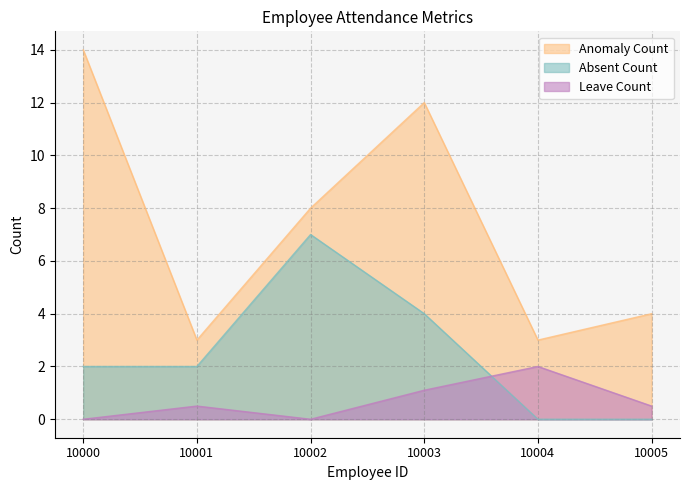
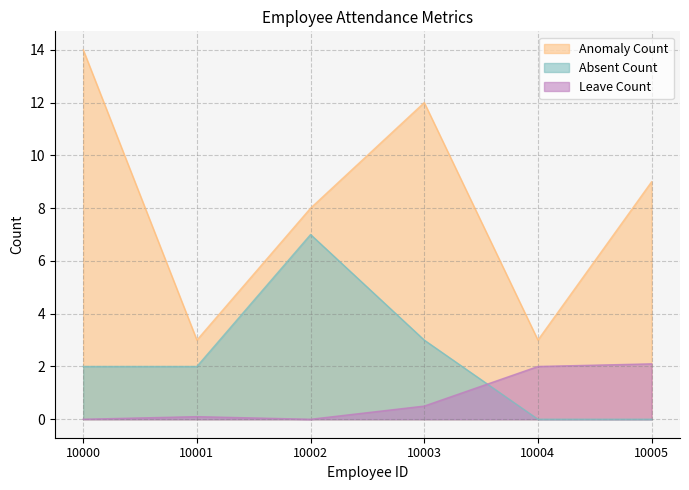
  {
    "Anomaly Count": {
      "10000": 14,
      "10001": 3,
      "10002": 8,
      "10003": 12,
      "10004": 3,
-     "10005": 4
+     "10005": 9
    },
    "Absent Count": {
      "10000": 2,
      "10001": 2,
      "10002": 7,
-     "10003": 4,
+     "10003": 3,
      "10004": 0,
      "10005": 0
    },
    "Leave Count": {
      "10000": 0.0,
-     "10001": 0.5,
+     "10001": 0.1,
      "10002": 0.0,
-     "10003": 1.1,
+     "10003": 0.5,
      "10004": 2.0,
-     "10005": 0.5
+     "10005": 2.1
    }
  }
